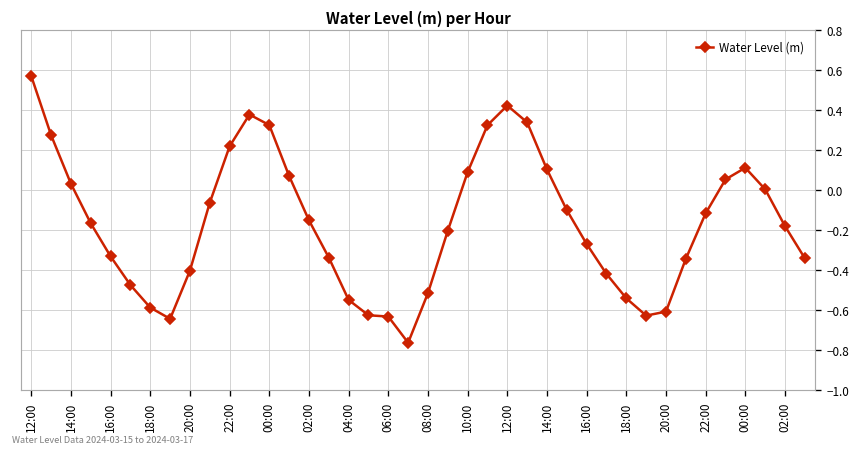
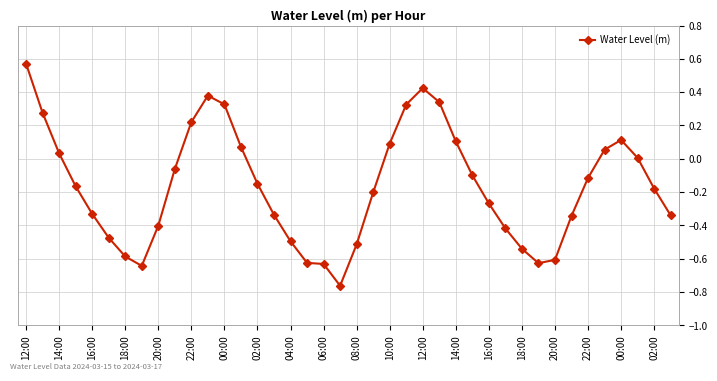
  {
-   "04:00": -0.55,
+   "04:00": -0.50,
    "06:00": -0.63,
    "08:00": -0.51,
    "10:00": 0.09
  }
